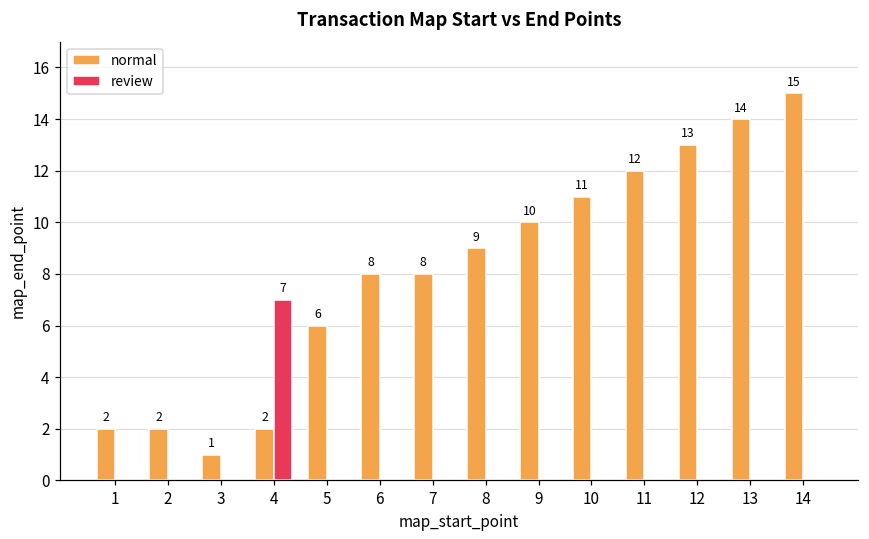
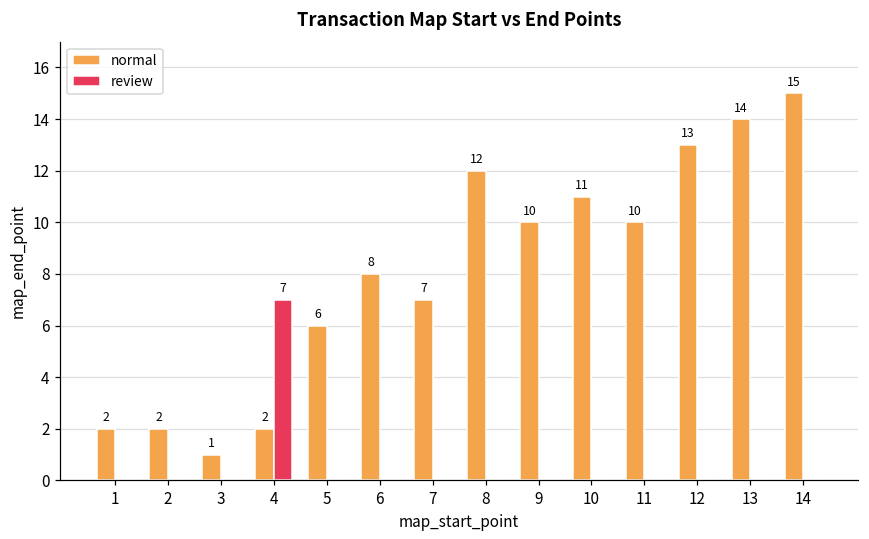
  {
    "normal": {
      "1": 2,
      "2": 2,
      "3": 1,
      "4": 2,
      "5": 6,
      "6": 8,
-     "7": 8,
-     "8": 9,
+     "7": 7,
+     "8": 12,
      "9": 10,
      "10": 11,
-     "11": 12,
+     "11": 10,
      "12": 13,
      "13": 14,
      "14": 15
    },
    "review": {
      "4": 7
    }
  }
